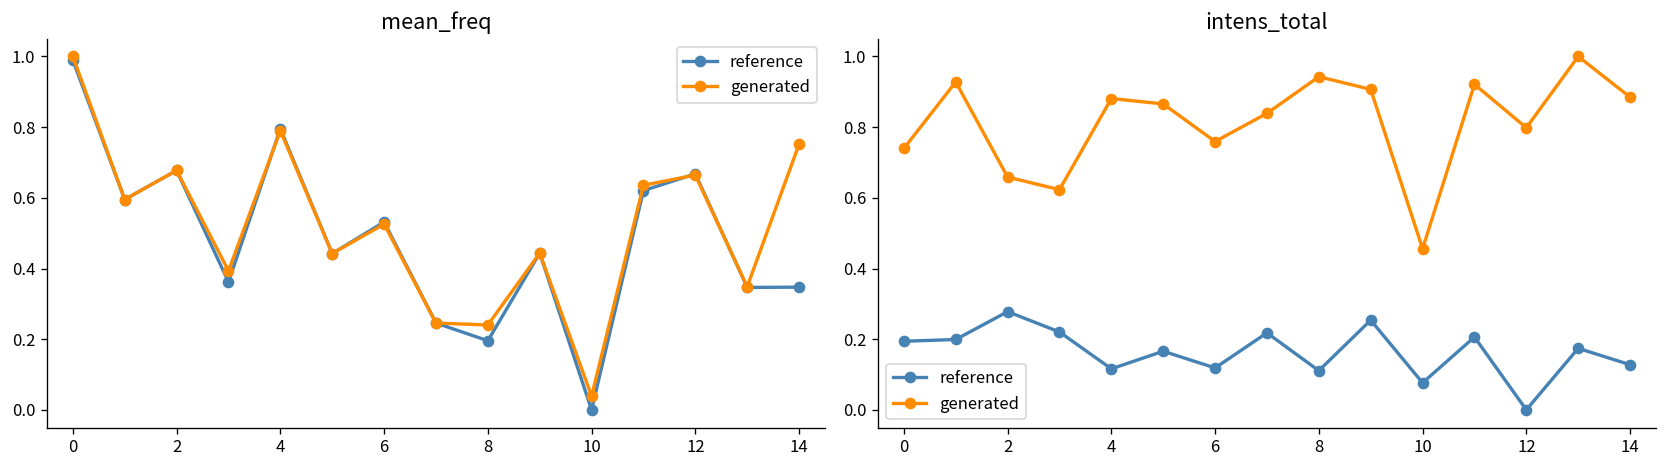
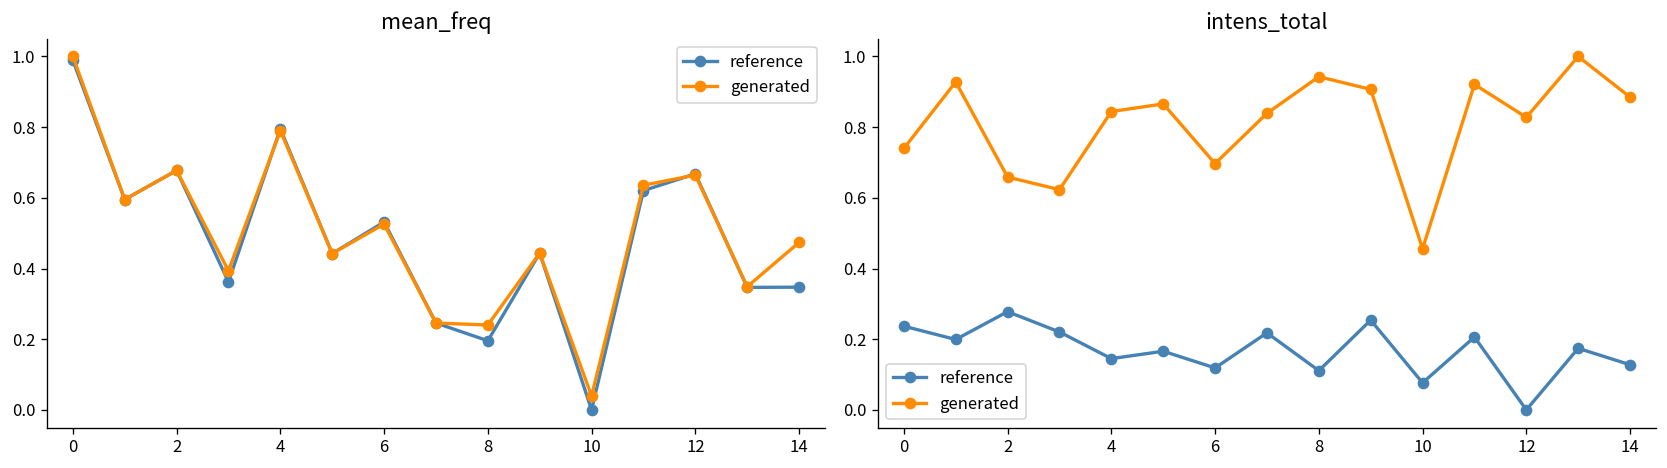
  {
    "mean_freq": {
      "reference": {
        "0": 0.99,
        "8": 0.20,
        "10": 0.00,
        "14": 0.35
      },
      "generated": {
        "0": 1.00,
        "8": 0.24,
        "10": 0.04,
-       "14": 0.75
+       "14": 0.47
      }
    },
    "intens_total": {
      "reference": {
-       "0": 0.19,
+       "0": 0.24,
        "2": 0.28,
-       "4": 0.12,
+       "4": 0.15,
        "6": 0.12,
        "8": 0.11,
        "10": 0.08,
        "12": 0.00,
        "14": 0.13
      },
      "generated": {
        "0": 0.74,
        "2": 0.66,
-       "4": 0.88,
-       "6": 0.76,
+       "4": 0.84,
+       "6": 0.70,
        "8": 0.94,
        "10": 0.46,
-       "12": 0.80,
+       "12": 0.83,
        "14": 0.88
      }
    }
  }
